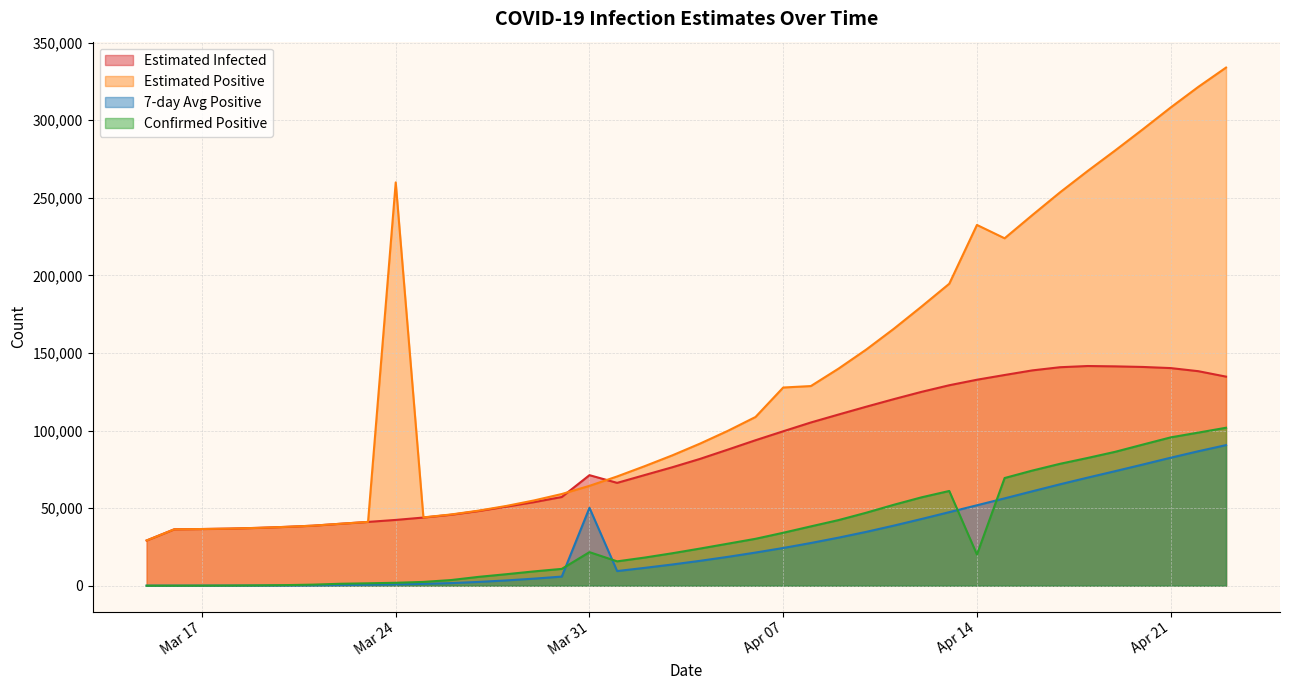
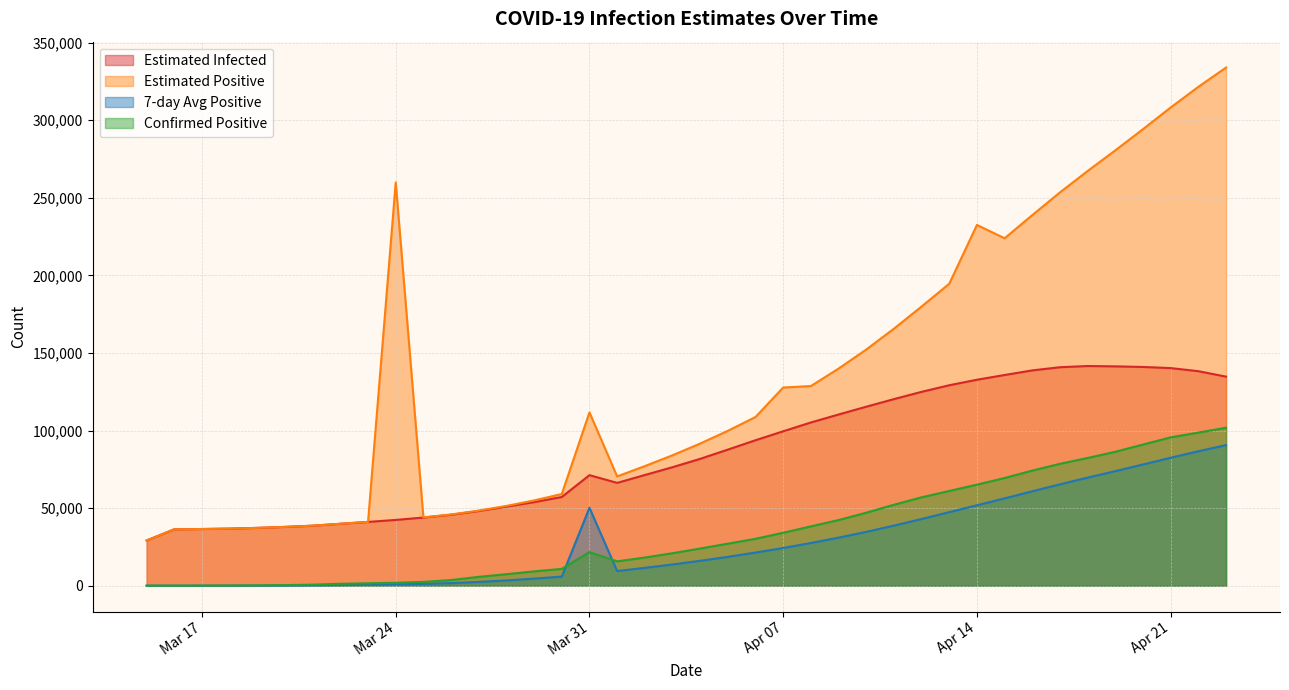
  {
    "Estimated Infected": {
      "Mar 24": "42,000",
      "Mar 31": "71,000",
      "Apr 07": "100,000",
      "Apr 14": "133,000",
      "Apr 21": "140,000"
    },
    "Estimated Positive": {
      "Mar 24": "260,000",
-     "Mar 31": "64,000",
+     "Mar 31": "112,000",
      "Apr 07": "128,000",
      "Apr 14": "233,000",
      "Apr 21": "308,000"
    },
    "7-day Avg Positive": {
      "Mar 31": "50,000",
      "Apr 07": "24,000",
      "Apr 14": "52,000",
      "Apr 21": "82,000"
    },
    "Confirmed Positive": {
      "Mar 31": "22,000",
      "Apr 07": "34,000",
-     "Apr 14": "20,000",
+     "Apr 14": "65,000",
      "Apr 21": "96,000"
    }
  }
